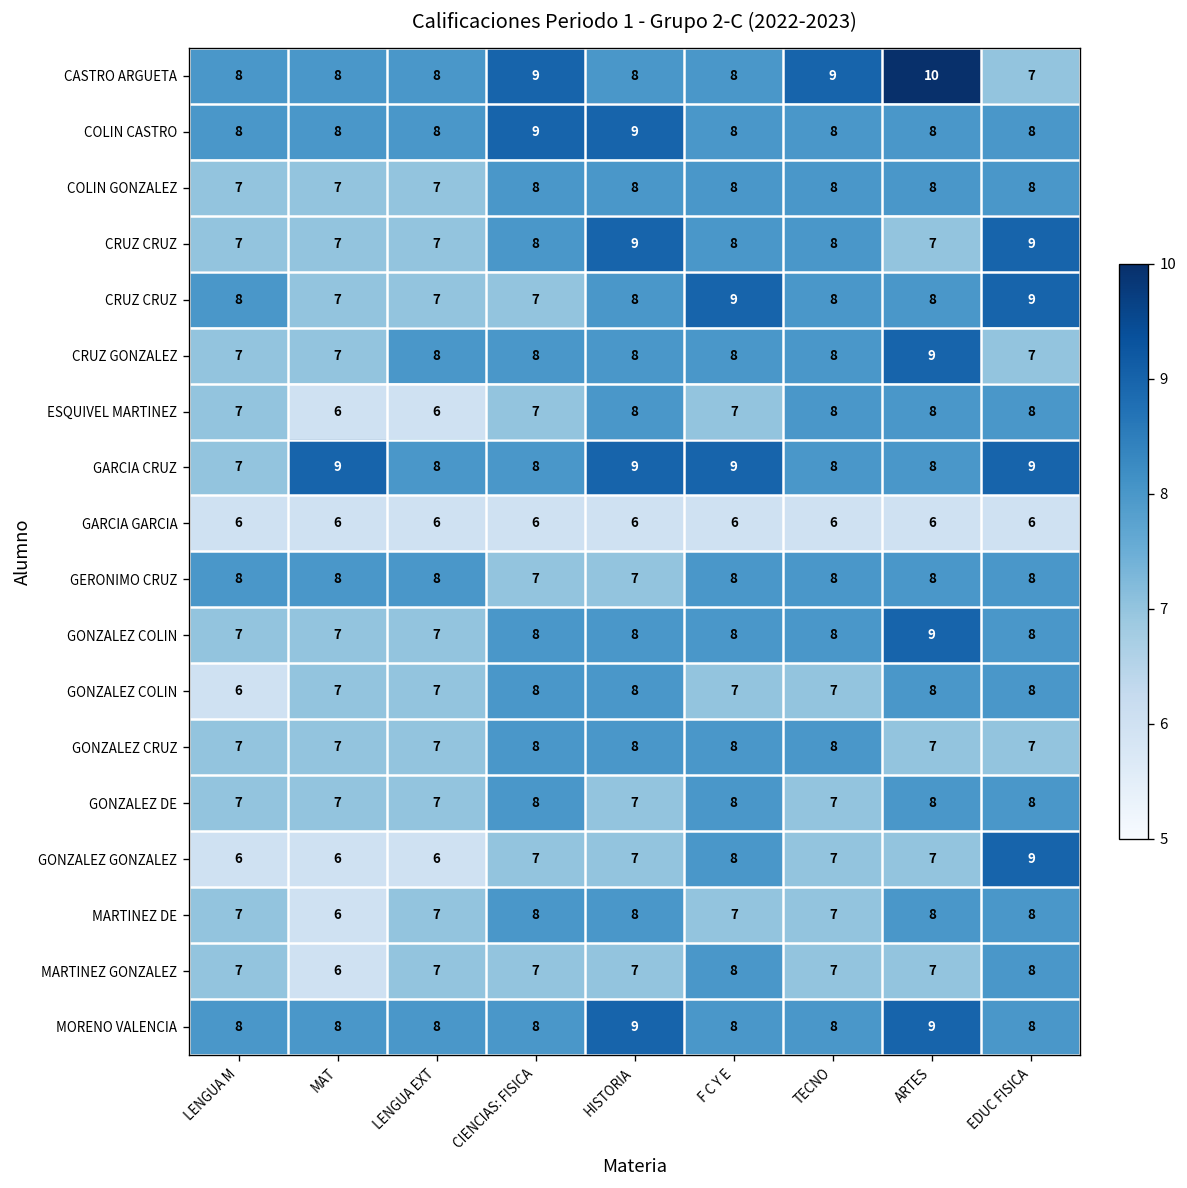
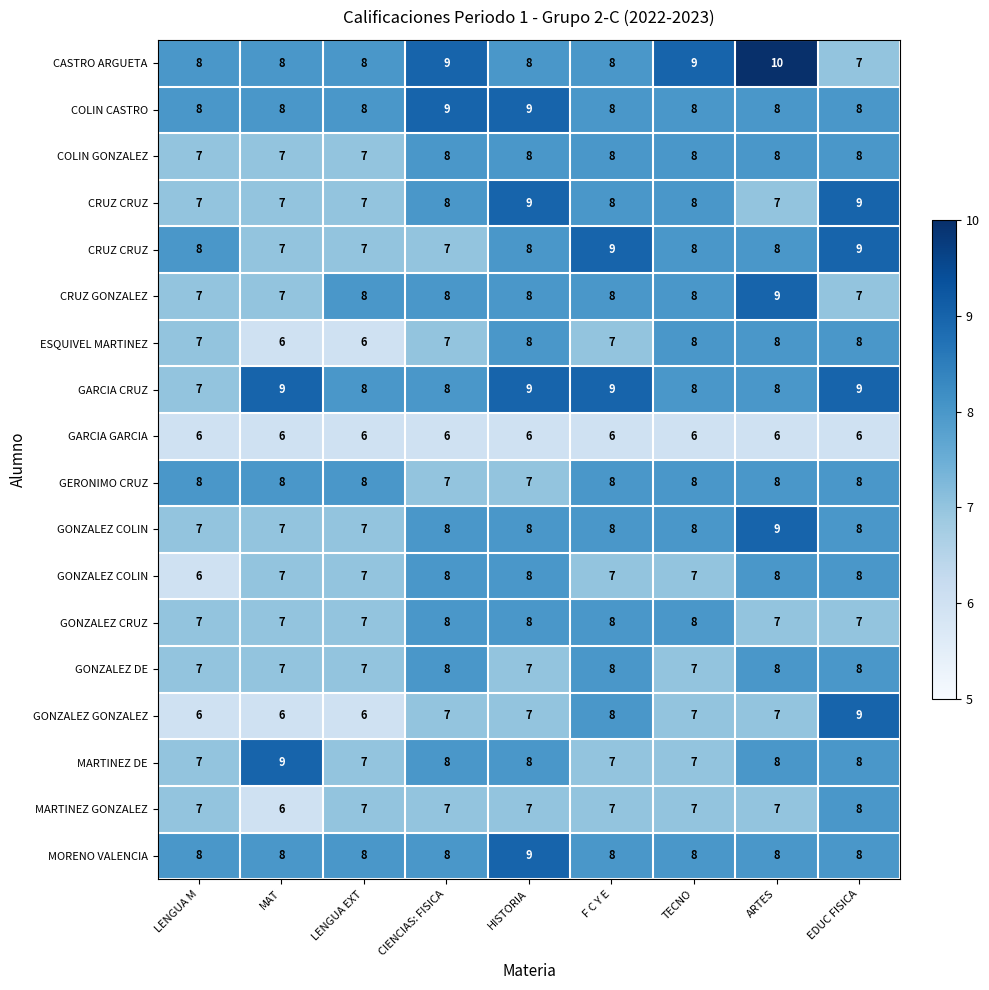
  {
    "CASTRO ARGUETA": {
      "LENGUA M": 8,
      "MAT": 8,
      "LENGUA EXT": 8,
      "CIENCIAS: FISICA": 9,
      "HISTORIA": 8,
      "F C Y E": 8,
      "TECNO": 9,
      "ARTES": 10,
      "EDUC FISICA": 7
    },
    "COLIN CASTRO": {
      "LENGUA M": 8,
      "MAT": 8,
      "LENGUA EXT": 8,
      "CIENCIAS: FISICA": 9,
      "HISTORIA": 9,
      "F C Y E": 8,
      "TECNO": 8,
      "ARTES": 8,
      "EDUC FISICA": 8
    },
    "COLIN GONZALEZ": {
      "LENGUA M": 7,
      "MAT": 7,
      "LENGUA EXT": 7,
      "CIENCIAS: FISICA": 8,
      "HISTORIA": 8,
      "F C Y E": 8,
      "TECNO": 8,
      "ARTES": 8,
      "EDUC FISICA": 8
    },
    "CRUZ GONZALEZ": {
      "LENGUA M": 7,
      "MAT": 7,
      "LENGUA EXT": 8,
      "CIENCIAS: FISICA": 8,
      "HISTORIA": 8,
      "F C Y E": 8,
      "TECNO": 8,
      "ARTES": 9,
      "EDUC FISICA": 7
    },
    "ESQUIVEL MARTINEZ": {
      "LENGUA M": 7,
      "MAT": 6,
      "LENGUA EXT": 6,
      "CIENCIAS: FISICA": 7,
      "HISTORIA": 8,
      "F C Y E": 7,
      "TECNO": 8,
      "ARTES": 8,
      "EDUC FISICA": 8
    },
    "GARCIA CRUZ": {
      "LENGUA M": 7,
      "MAT": 9,
      "LENGUA EXT": 8,
      "CIENCIAS: FISICA": 8,
      "HISTORIA": 9,
      "F C Y E": 9,
      "TECNO": 8,
      "ARTES": 8,
      "EDUC FISICA": 9
    },
    "GARCIA GARCIA": {
      "LENGUA M": 6,
      "MAT": 6,
      "LENGUA EXT": 6,
      "CIENCIAS: FISICA": 6,
      "HISTORIA": 6,
      "F C Y E": 6,
      "TECNO": 6,
      "ARTES": 6,
      "EDUC FISICA": 6
    },
    "GERONIMO CRUZ": {
      "LENGUA M": 8,
      "MAT": 8,
      "LENGUA EXT": 8,
      "CIENCIAS: FISICA": 7,
      "HISTORIA": 7,
      "F C Y E": 8,
      "TECNO": 8,
      "ARTES": 8,
      "EDUC FISICA": 8
    },
    "GONZALEZ CRUZ": {
      "LENGUA M": 7,
      "MAT": 7,
      "LENGUA EXT": 7,
      "CIENCIAS: FISICA": 8,
      "HISTORIA": 8,
      "F C Y E": 8,
      "TECNO": 8,
      "ARTES": 7,
      "EDUC FISICA": 7
    },
    "GONZALEZ DE": {
      "LENGUA M": 7,
      "MAT": 7,
      "LENGUA EXT": 7,
      "CIENCIAS: FISICA": 8,
      "HISTORIA": 7,
      "F C Y E": 8,
      "TECNO": 7,
      "ARTES": 8,
      "EDUC FISICA": 8
    },
    "GONZALEZ GONZALEZ": {
      "LENGUA M": 6,
      "MAT": 6,
      "LENGUA EXT": 6,
      "CIENCIAS: FISICA": 7,
      "HISTORIA": 7,
      "F C Y E": 8,
      "TECNO": 7,
      "ARTES": 7,
      "EDUC FISICA": 9
    },
    "MARTINEZ DE": {
      "LENGUA M": 7,
-     "MAT": 6,
+     "MAT": 9,
      "LENGUA EXT": 7,
      "CIENCIAS: FISICA": 8,
      "HISTORIA": 8,
      "F C Y E": 7,
      "TECNO": 7,
      "ARTES": 8,
      "EDUC FISICA": 8
    },
    "MARTINEZ GONZALEZ": {
      "LENGUA M": 7,
      "MAT": 6,
      "LENGUA EXT": 7,
      "CIENCIAS: FISICA": 7,
      "HISTORIA": 7,
-     "F C Y E": 8,
+     "F C Y E": 7,
      "TECNO": 7,
      "ARTES": 7,
      "EDUC FISICA": 8
    },
    "MORENO VALENCIA": {
      "LENGUA M": 8,
      "MAT": 8,
      "LENGUA EXT": 8,
      "CIENCIAS: FISICA": 8,
      "HISTORIA": 9,
      "F C Y E": 8,
      "TECNO": 8,
-     "ARTES": 9,
+     "ARTES": 8,
      "EDUC FISICA": 8
    }
  }
